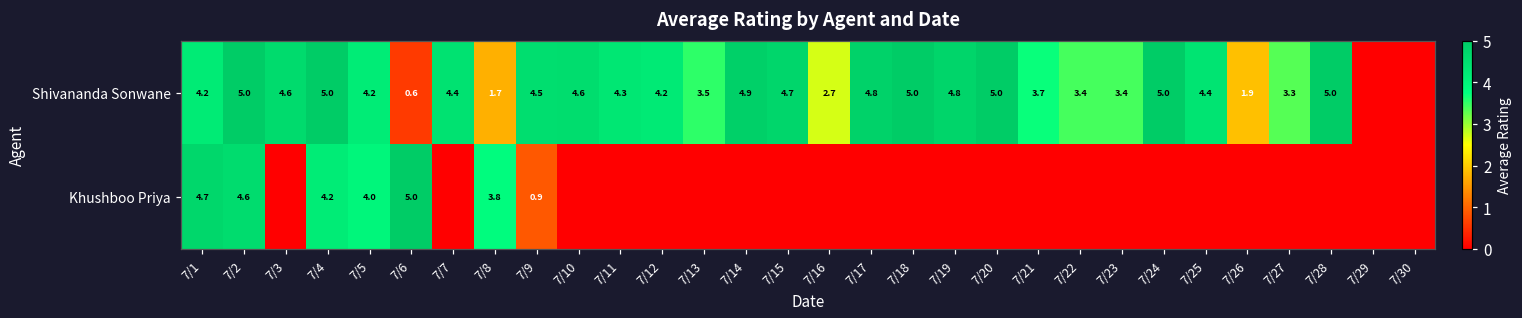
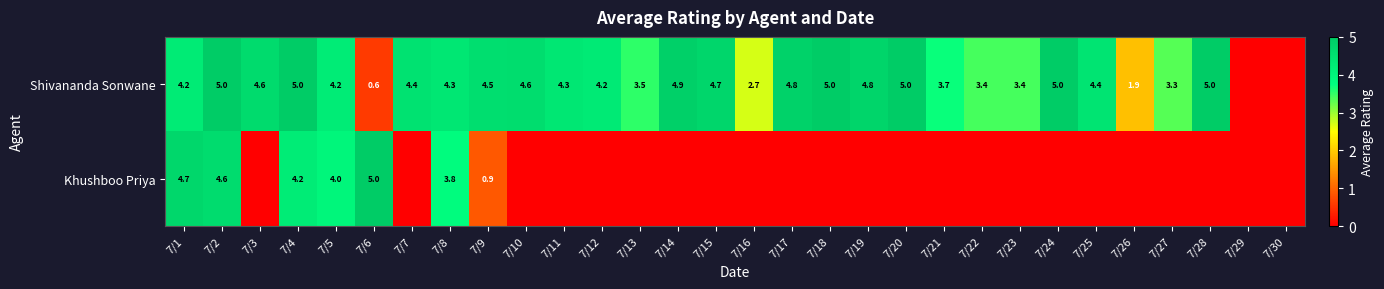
  {
    "Shivananda Sonwane": {
      "7/1": 4.2,
      "7/2": 5.0,
      "7/3": 4.6,
      "7/4": 5.0,
      "7/5": 4.2,
      "7/6": 0.6,
      "7/7": 4.4,
-     "7/8": 1.7,
+     "7/8": 4.3,
      "7/9": 4.5,
      "7/10": 4.6,
      "7/11": 4.3,
      "7/12": 4.2,
      "7/13": 3.5,
      "7/14": 4.9,
      "7/15": 4.7,
      "7/16": 2.7,
      "7/17": 4.8,
      "7/18": 5.0,
      "7/19": 4.8,
      "7/20": 5.0,
      "7/21": 3.7,
      "7/22": 3.4,
      "7/23": 3.4,
      "7/24": 5.0,
      "7/25": 4.4,
      "7/26": 1.9,
      "7/27": 3.3,
      "7/28": 5.0
    },
    "Khushboo Priya": {
      "7/1": 4.7,
      "7/2": 4.6,
      "7/4": 4.2,
      "7/5": 4.0,
      "7/6": 5.0,
      "7/8": 3.8,
      "7/9": 0.9
    }
  }
